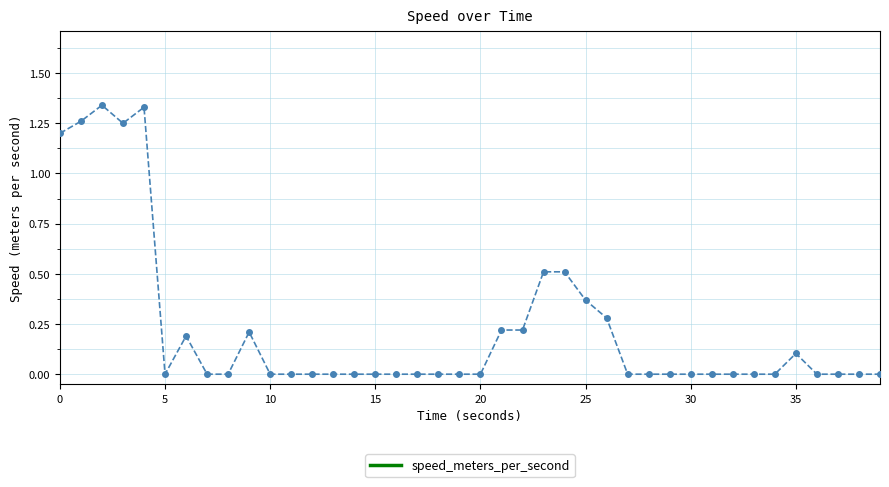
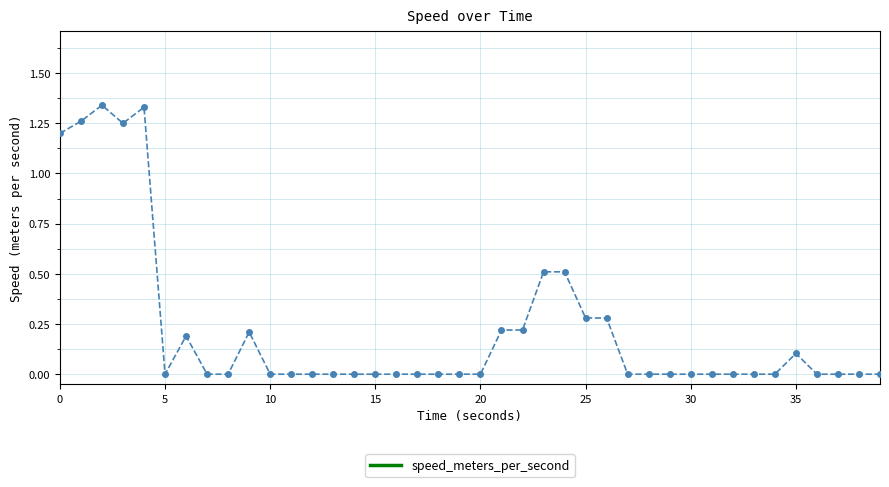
  {
    "0": 1.20,
    "5": 0.00,
    "10": 0.00,
    "15": 0.00,
    "20": 0.00,
-   "25": 0.37,
+   "25": 0.28,
    "30": 0.00,
    "35": 0.10
  }
